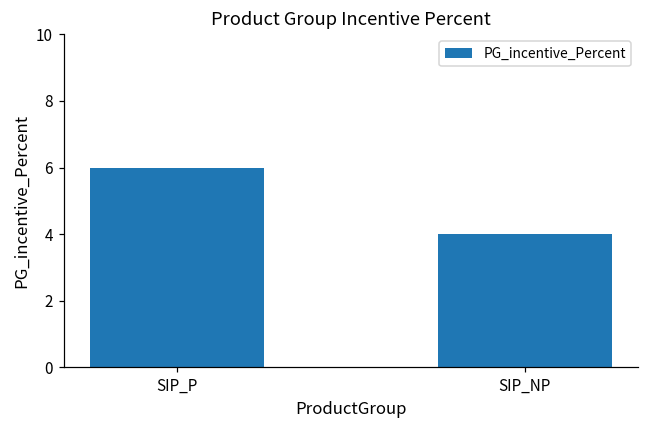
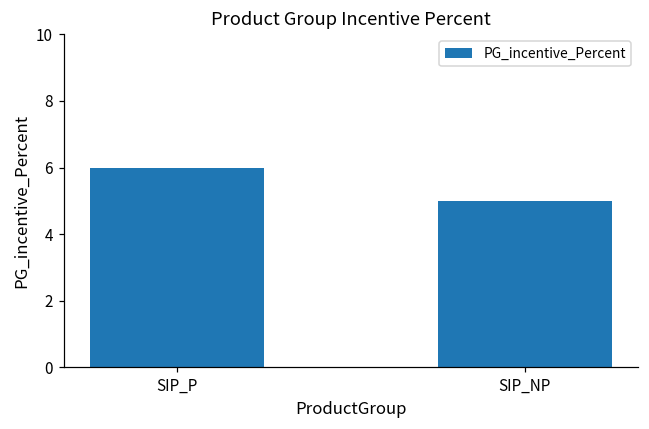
  {
    "SIP_P": 6,
-   "SIP_NP": 4
+   "SIP_NP": 5
  }
